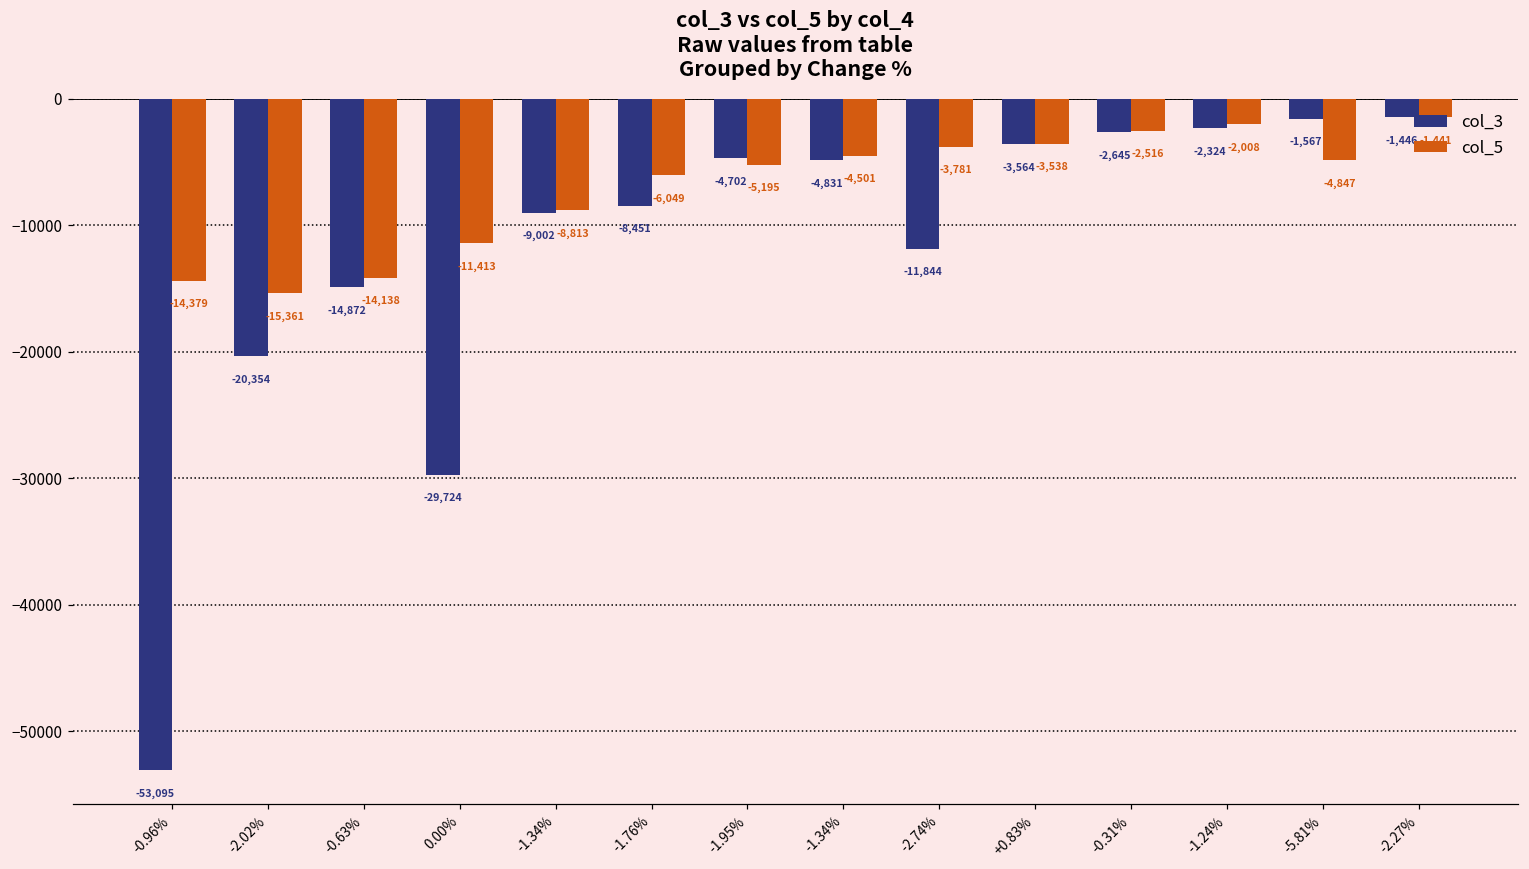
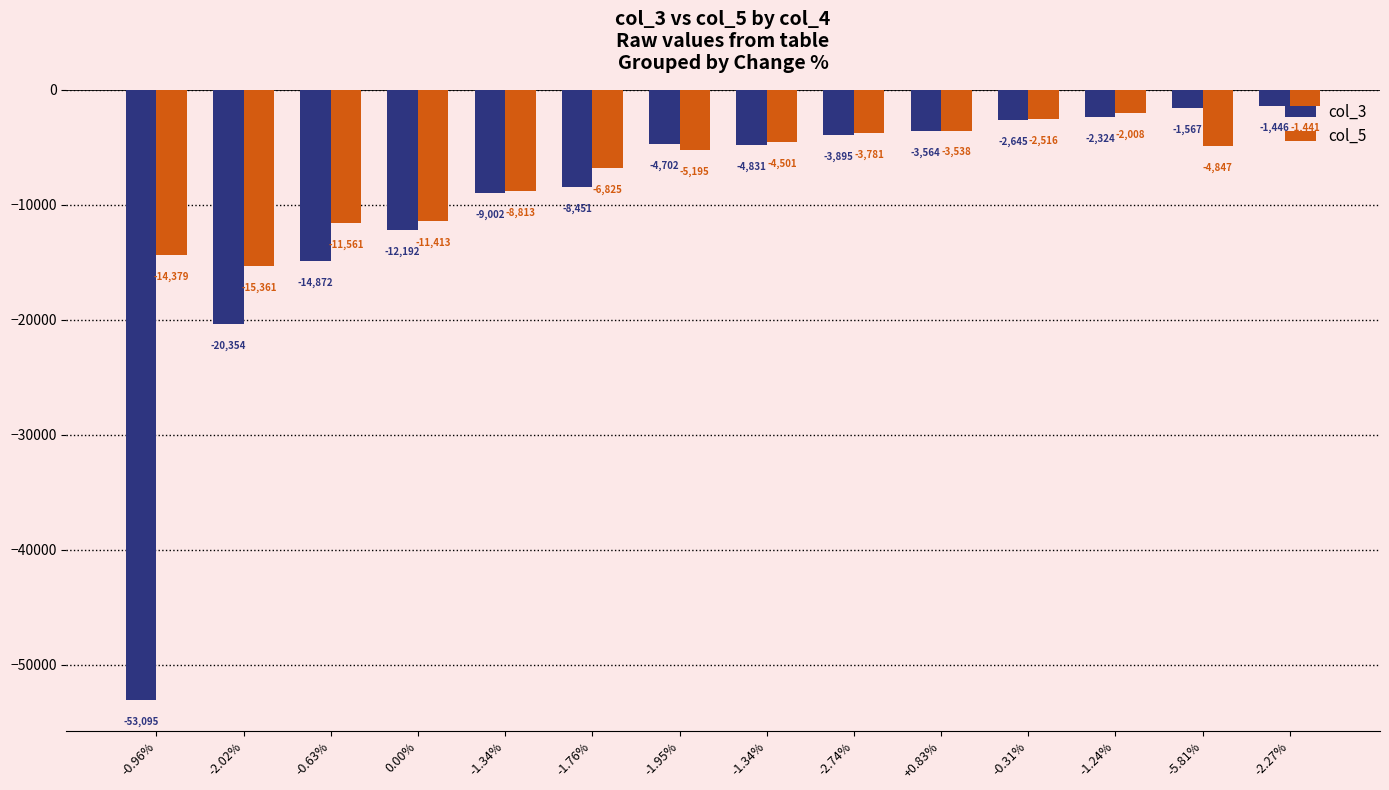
  {
    "col_3": {
      "-0.96%": "-53,095",
      "-2.02%": "-20,354",
      "-0.63%": "-14,872",
-     "0.00%": "-29,724",
+     "0.00%": "-12,192",
      "-1.76%": "-8,451",
      "-1.95%": "-4,702",
-     "-2.74%": "-11,844",
+     "-2.74%": "-3,895",
      "+0.83%": "-3,564",
      "-0.31%": "-2,645",
      "-1.24%": "-2,324",
      "-5.81%": "-1,567",
      "-2.27%": "-1,446"
    },
    "col_5": {
      "-0.96%": "-14,379",
      "-2.02%": "-15,361",
-     "-0.63%": "-14,138",
+     "-0.63%": "-11,561",
      "0.00%": "-11,413",
-     "-1.76%": "-6,049",
+     "-1.76%": "-6,825",
      "-1.95%": "-5,195",
      "-2.74%": "-3,781",
      "+0.83%": "-3,538",
      "-0.31%": "-2,516",
      "-1.24%": "-2,008",
      "-5.81%": "-4,847",
      "-2.27%": "-1,441"
    }
  }
